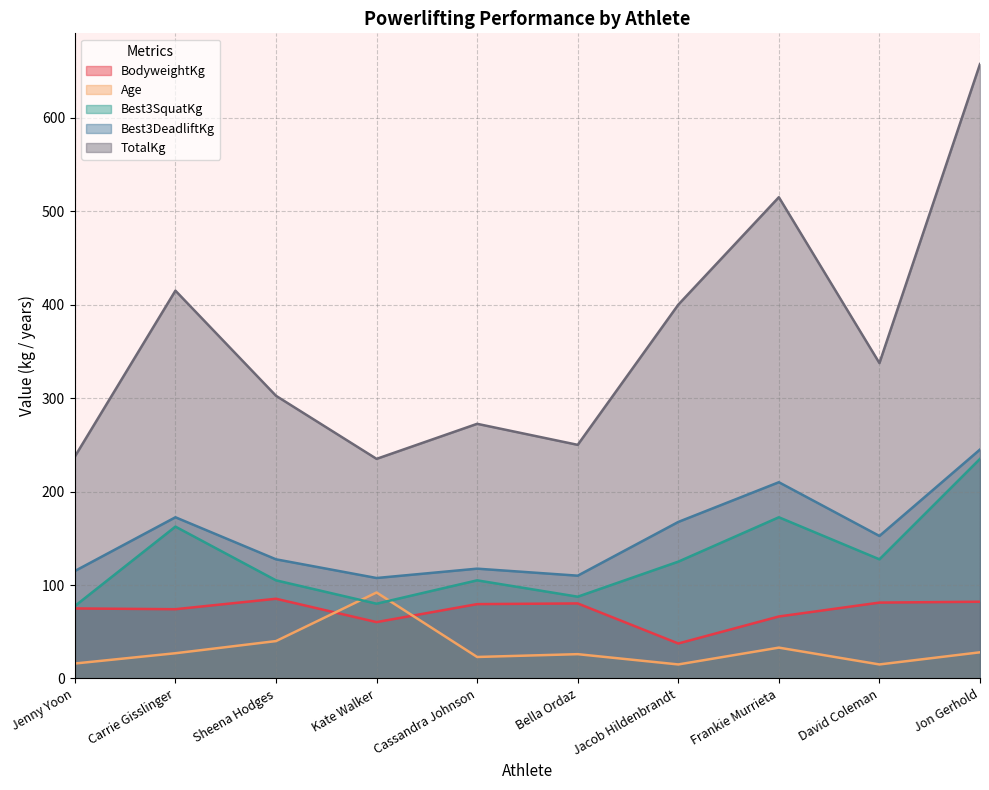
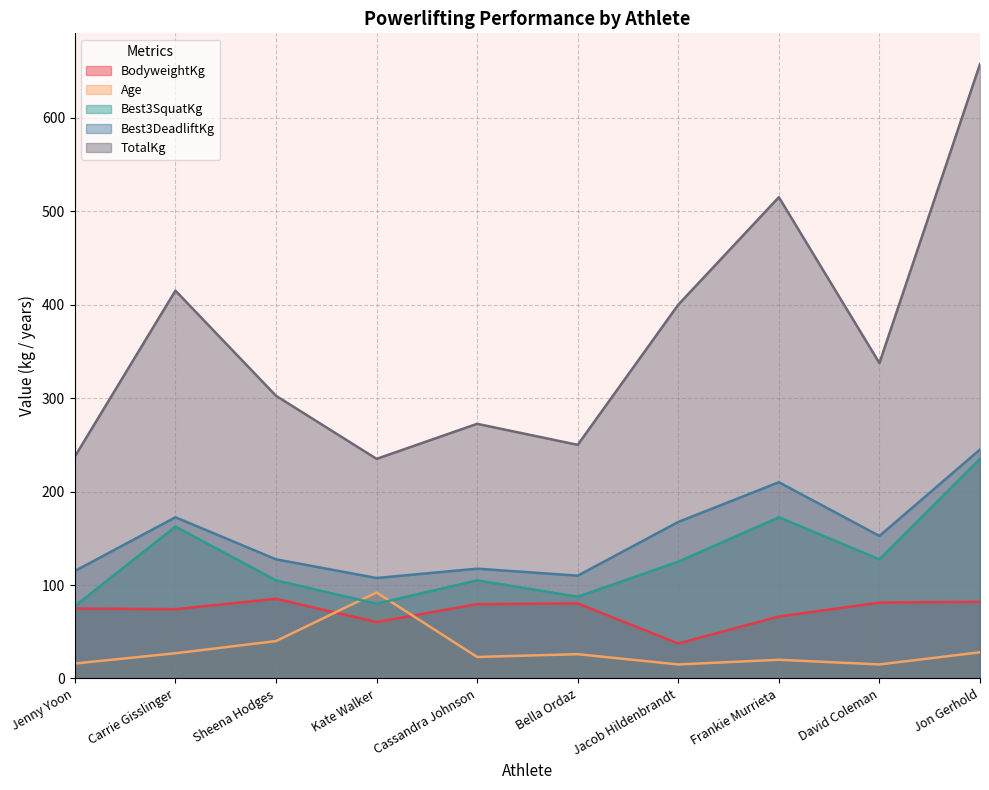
  {
    "BodyweightKg": {
      "Carrie Gisslinger": 70,
      "Sheena Hodges": 90,
      "Kate Walker": 60,
      "Cassandra Johnson": 80,
      "Bella Ordaz": 80,
      "Jacob Hildenbrandt": 40,
      "Frankie Murrieta": 70,
      "David Coleman": 80,
      "Jon Gerhold": 80
    },
    "Age": {
      "Jenny Yoon": 20,
      "Carrie Gisslinger": 30,
      "Sheena Hodges": 40,
      "Kate Walker": 90,
      "Cassandra Johnson": 20,
      "Bella Ordaz": 30,
      "Jacob Hildenbrandt": 20,
-     "Frankie Murrieta": 30,
+     "Frankie Murrieta": 20,
      "David Coleman": 20,
      "Jon Gerhold": 30
    }
  }
